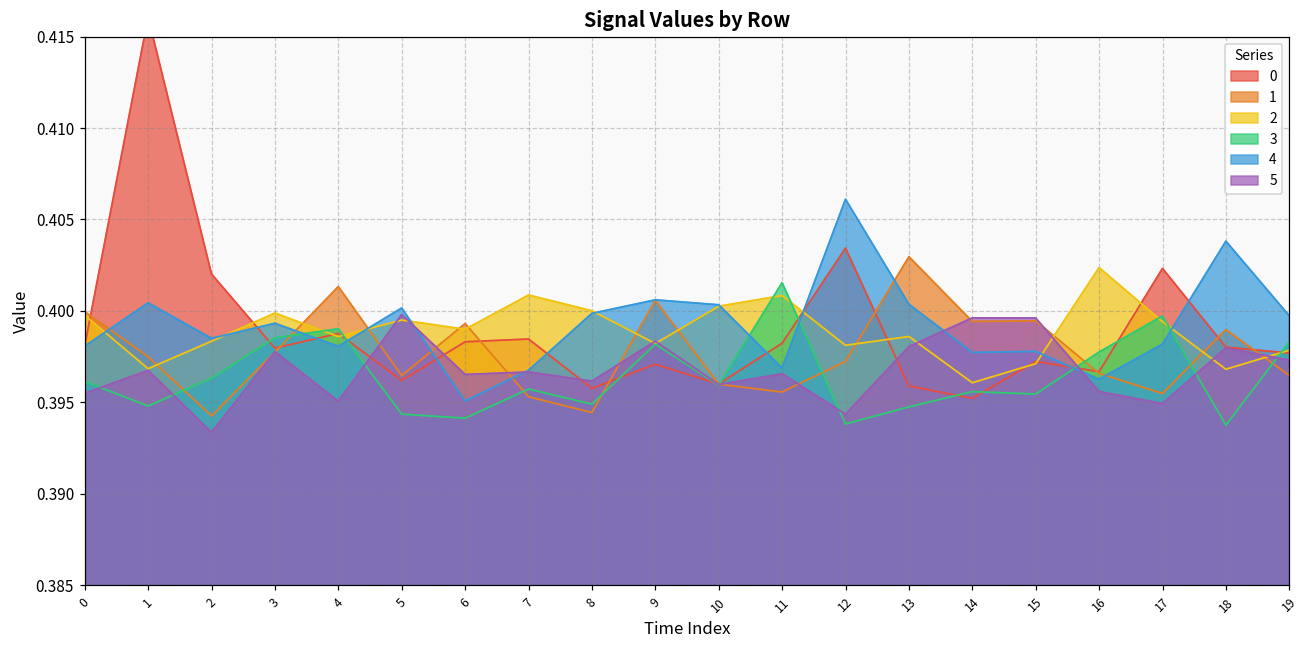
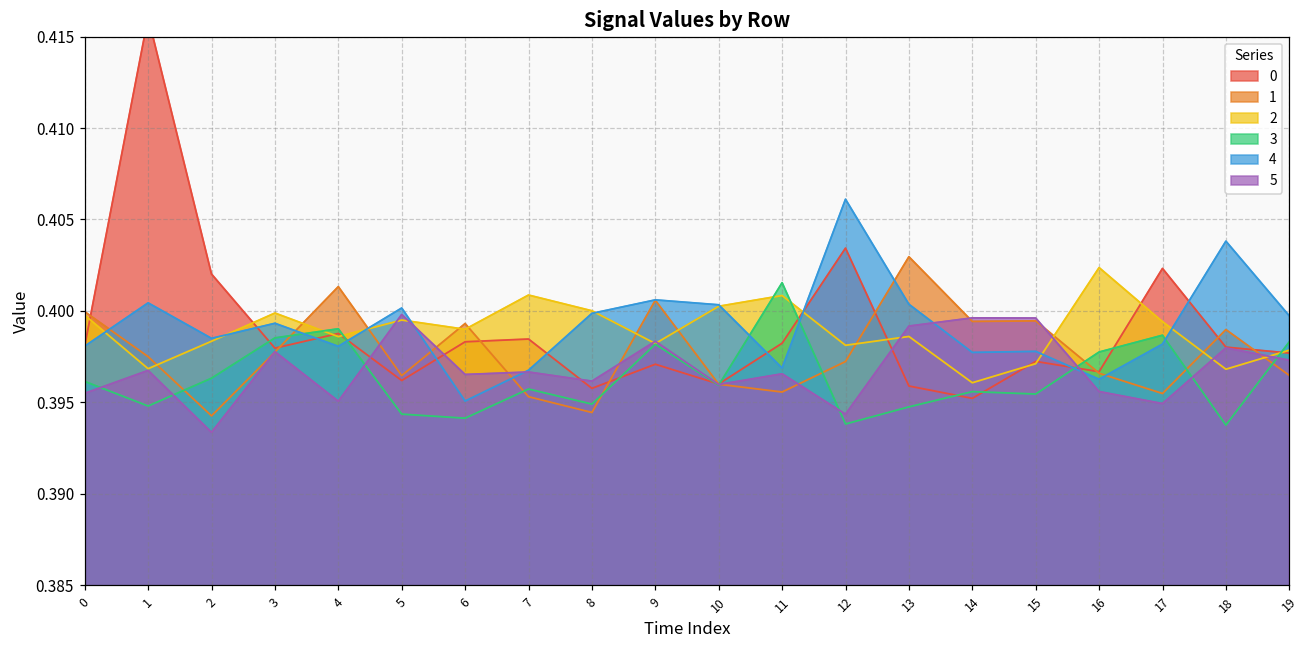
  {
    "2": {
      "0": 0.3998,
      "2": 0.3983,
      "3": 0.3999,
      "4": 0.3986,
      "5": 0.3995,
      "6": 0.3990,
      "7": 0.4009,
      "11": 0.4008,
      "12": 0.3981,
      "13": 0.3986,
      "14": 0.3961,
      "16": 0.4024,
      "17": 0.3994,
      "18": 0.3968,
      "19": 0.3978
    },
    "3": {
      "0": 0.3961,
      "1": 0.3948,
      "2": 0.3963,
      "3": 0.3985,
      "4": 0.3990,
      "5": 0.3944,
      "6": 0.3941,
      "7": 0.3957,
      "8": 0.3949,
      "11": 0.4015,
      "12": 0.3938,
      "13": 0.3947,
      "14": 0.3956,
      "15": 0.3955,
      "16": 0.3977,
-     "17": 0.3997,
+     "17": 0.3987,
      "18": 0.3938,
      "19": 0.3983
    },
    "4": {
      "1": 0.4004,
      "2": 0.3985,
      "3": 0.3993,
      "4": 0.3981,
      "5": 0.4002,
      "6": 0.3951,
      "11": 0.3969,
      "12": 0.4061,
      "13": 0.4004,
      "14": 0.3977,
      "15": 0.3978,
      "16": 0.3963,
      "17": 0.3982,
      "18": 0.4038,
      "19": 0.3997
    },
    "5": {
      "0": 0.3955,
      "2": 0.3934,
      "4": 0.3951,
      "5": 0.3998,
      "6": 0.3965,
      "8": 0.3962,
      "11": 0.3966,
      "12": 0.3943,
-     "13": 0.3980,
+     "13": 0.3992,
      "14": 0.3996,
      "15": 0.3996,
      "16": 0.3956,
      "17": 0.3949,
      "19": 0.3973
    }
  }
